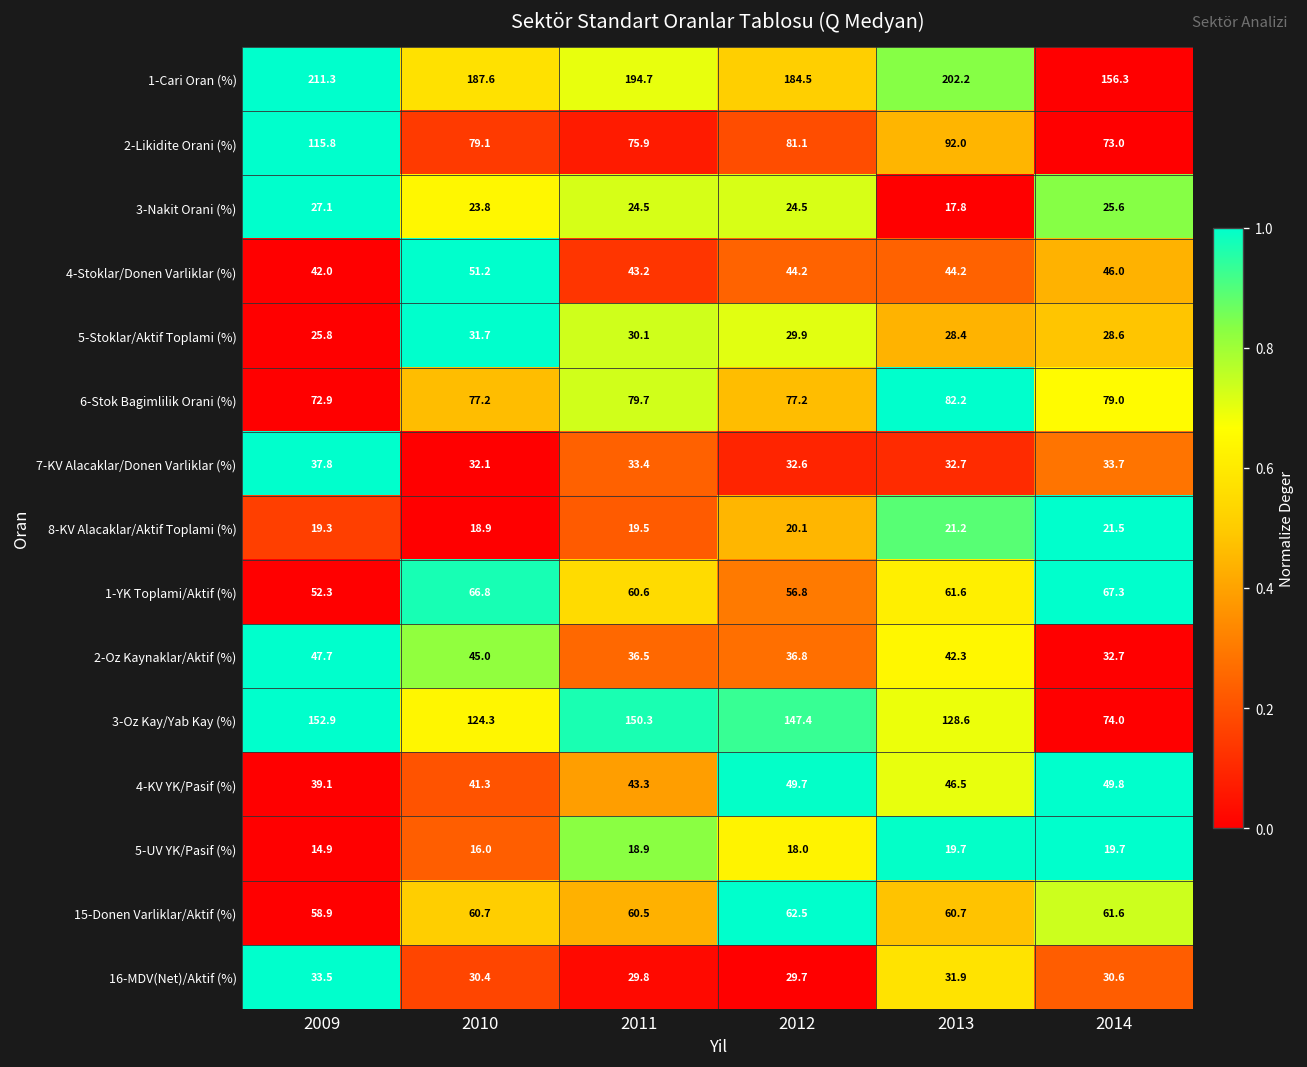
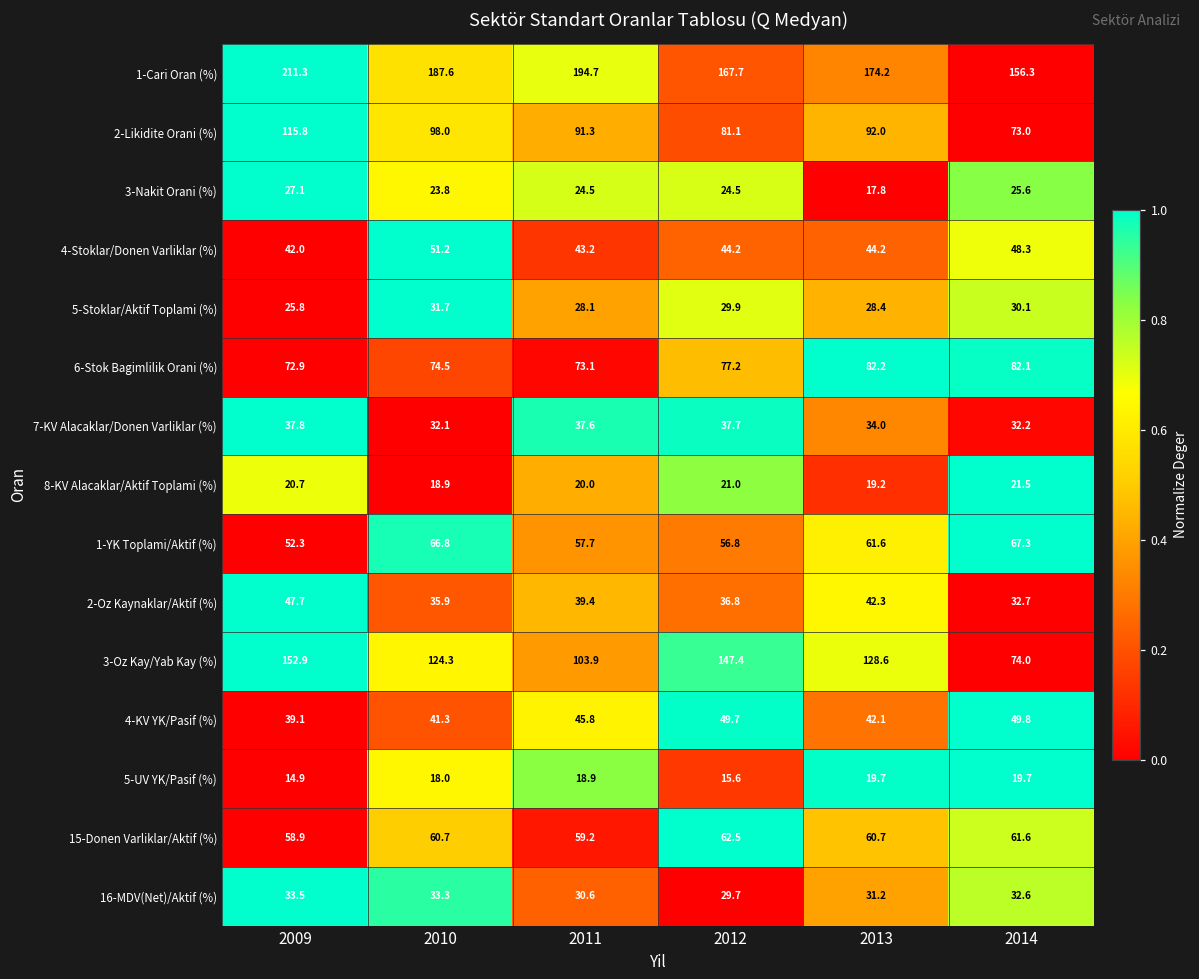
  {
    "1-Cari Oran (%)": {
      "2009": 211.3,
      "2010": 187.6,
      "2011": 194.7,
-     "2012": 184.5,
-     "2013": 202.2,
+     "2012": 167.7,
+     "2013": 174.2,
      "2014": 156.3
    },
    "2-Likidite Orani (%)": {
      "2009": 115.8,
-     "2010": 79.1,
-     "2011": 75.9,
+     "2010": 98.0,
+     "2011": 91.3,
      "2012": 81.1,
      "2013": 92.0,
      "2014": 73.0
    },
    "3-Nakit Orani (%)": {
      "2009": 27.1,
      "2010": 23.8,
      "2011": 24.5,
      "2012": 24.5,
      "2013": 17.8,
      "2014": 25.6
    },
    "4-Stoklar/Donen Varliklar (%)": {
      "2009": 42.0,
      "2010": 51.2,
      "2011": 43.2,
      "2012": 44.2,
      "2013": 44.2,
-     "2014": 46.0
+     "2014": 48.3
    },
    "5-Stoklar/Aktif Toplami (%)": {
      "2009": 25.8,
      "2010": 31.7,
-     "2011": 30.1,
+     "2011": 28.1,
      "2012": 29.9,
      "2013": 28.4,
-     "2014": 28.6
+     "2014": 30.1
    },
    "6-Stok Bagimlilik Orani (%)": {
      "2009": 72.9,
-     "2010": 77.2,
-     "2011": 79.7,
+     "2010": 74.5,
+     "2011": 73.1,
      "2012": 77.2,
      "2013": 82.2,
-     "2014": 79.0
+     "2014": 82.1
    },
    "7-KV Alacaklar/Donen Varliklar (%)": {
      "2009": 37.8,
      "2010": 32.1,
-     "2011": 33.4,
-     "2012": 32.6,
-     "2013": 32.7,
-     "2014": 33.7
+     "2011": 37.6,
+     "2012": 37.7,
+     "2013": 34.0,
+     "2014": 32.2
    },
    "8-KV Alacaklar/Aktif Toplami (%)": {
-     "2009": 19.3,
+     "2009": 20.7,
      "2010": 18.9,
-     "2011": 19.5,
-     "2012": 20.1,
-     "2013": 21.2,
+     "2011": 20.0,
+     "2012": 21.0,
+     "2013": 19.2,
      "2014": 21.5
    },
    "1-YK Toplami/Aktif (%)": {
      "2009": 52.3,
      "2010": 66.8,
-     "2011": 60.6,
+     "2011": 57.7,
      "2012": 56.8,
      "2013": 61.6,
      "2014": 67.3
    },
    "2-Oz Kaynaklar/Aktif (%)": {
      "2009": 47.7,
-     "2010": 45.0,
-     "2011": 36.5,
+     "2010": 35.9,
+     "2011": 39.4,
      "2012": 36.8,
      "2013": 42.3,
      "2014": 32.7
    },
    "3-Oz Kay/Yab Kay (%)": {
      "2009": 152.9,
      "2010": 124.3,
-     "2011": 150.3,
+     "2011": 103.9,
      "2012": 147.4,
      "2013": 128.6,
      "2014": 74.0
    },
    "4-KV YK/Pasif (%)": {
      "2009": 39.1,
      "2010": 41.3,
-     "2011": 43.3,
+     "2011": 45.8,
      "2012": 49.7,
-     "2013": 46.5,
+     "2013": 42.1,
      "2014": 49.8
    },
    "5-UV YK/Pasif (%)": {
      "2009": 14.9,
-     "2010": 16.0,
+     "2010": 18.0,
      "2011": 18.9,
-     "2012": 18.0,
+     "2012": 15.6,
      "2013": 19.7,
      "2014": 19.7
    },
    "15-Donen Varliklar/Aktif (%)": {
      "2009": 58.9,
      "2010": 60.7,
-     "2011": 60.5,
+     "2011": 59.2,
      "2012": 62.5,
      "2013": 60.7,
      "2014": 61.6
    },
    "16-MDV(Net)/Aktif (%)": {
      "2009": 33.5,
-     "2010": 30.4,
-     "2011": 29.8,
+     "2010": 33.3,
+     "2011": 30.6,
      "2012": 29.7,
-     "2013": 31.9,
-     "2014": 30.6
+     "2013": 31.2,
+     "2014": 32.6
    }
  }
